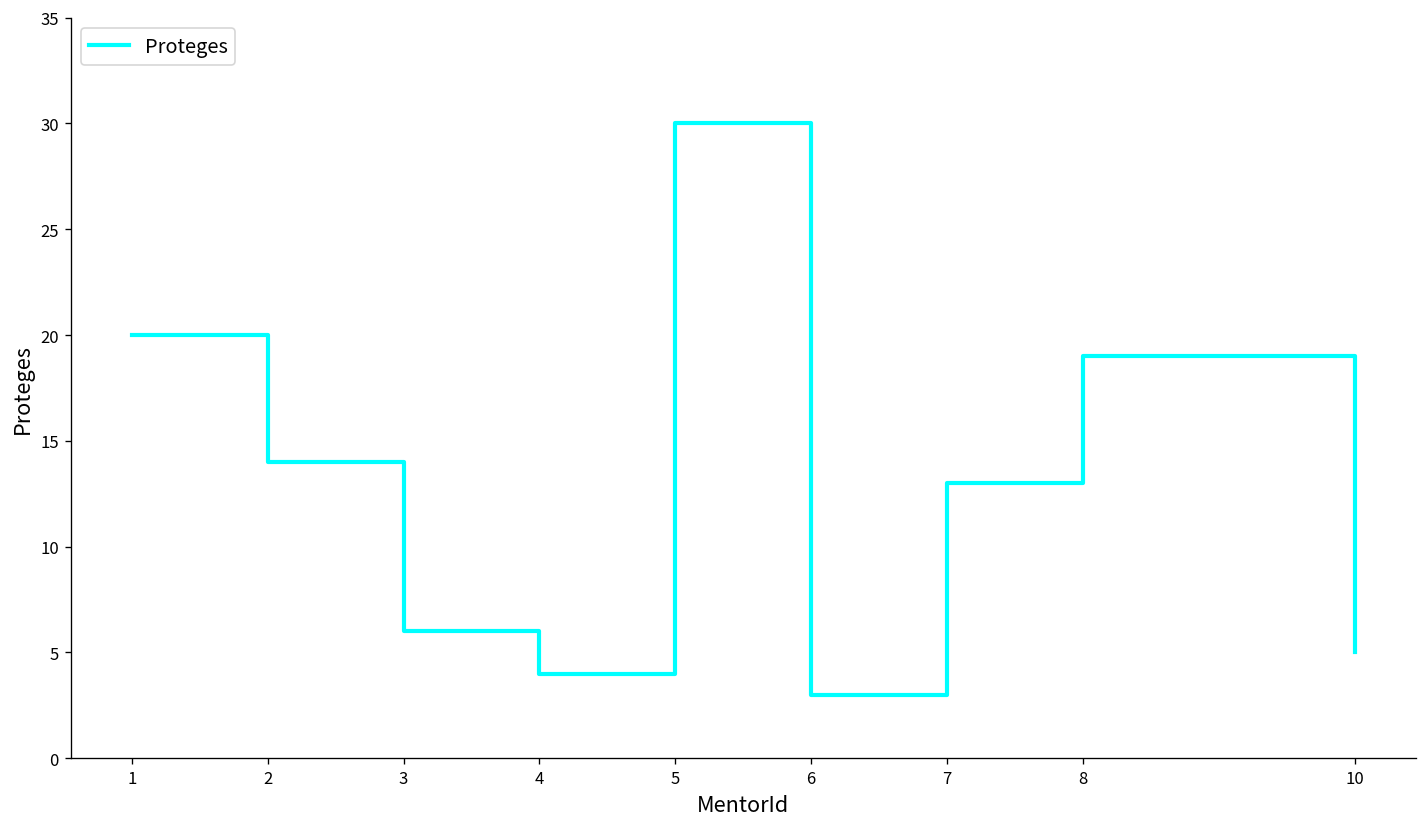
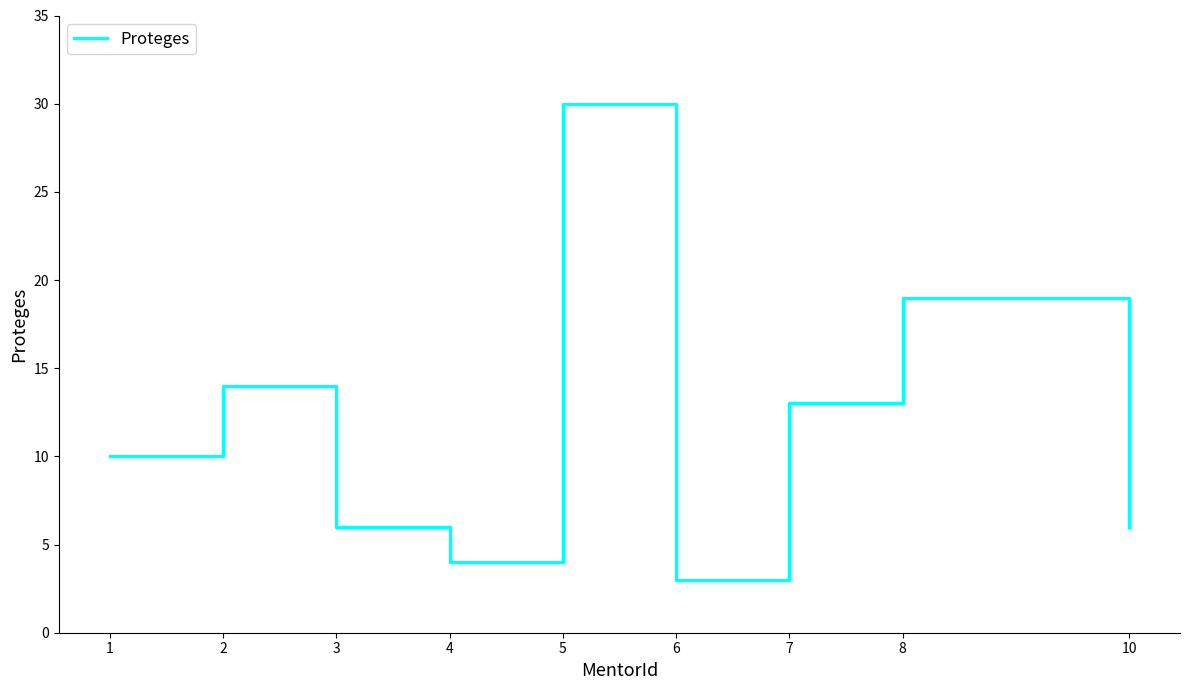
  {
-   "1": 20,
+   "1": 10,
    "2": 14,
    "3": 6,
    "4": 4,
    "5": 30,
    "6": 3,
    "7": 13,
    "8": 19,
-   "10": 5
+   "10": 6
  }
